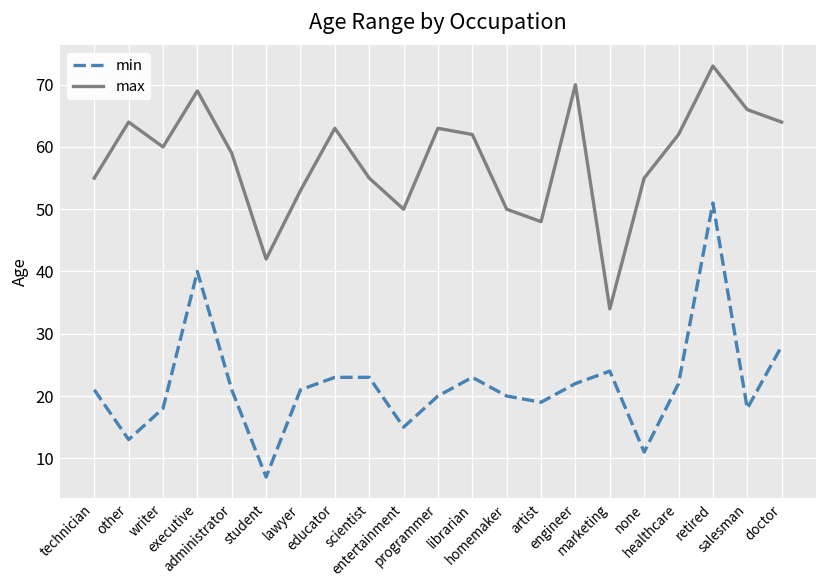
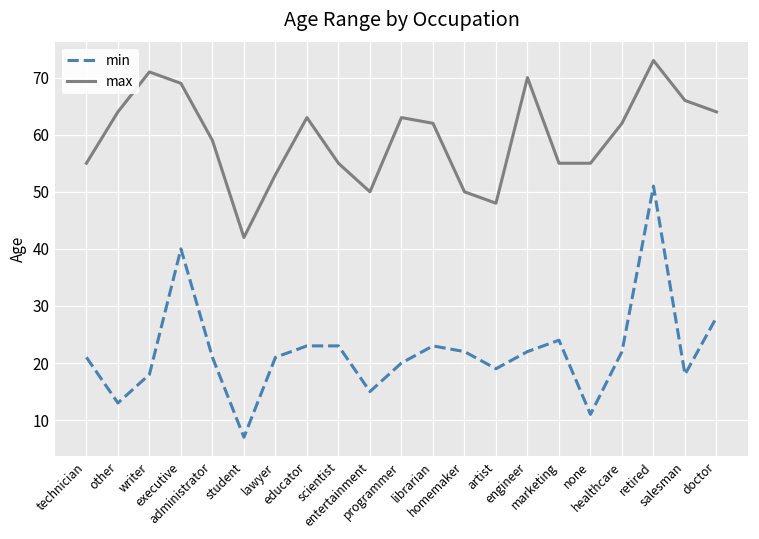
  {
    "min": {
      "technician": 21,
      "other": 13,
      "writer": 18,
      "executive": 40,
      "administrator": 21,
      "student": 7,
      "lawyer": 21,
      "educator": 23,
      "scientist": 23,
      "entertainment": 15,
      "programmer": 20,
      "librarian": 23,
-     "homemaker": 20,
+     "homemaker": 22,
      "artist": 19,
      "engineer": 22,
      "marketing": 24,
      "none": 11,
      "healthcare": 22,
      "retired": 51,
      "salesman": 18,
      "doctor": 28
    },
    "max": {
      "technician": 55,
      "other": 64,
-     "writer": 60,
+     "writer": 71,
      "executive": 69,
      "administrator": 59,
      "student": 42,
      "lawyer": 53,
      "educator": 63,
      "scientist": 55,
      "entertainment": 50,
      "programmer": 63,
      "librarian": 62,
      "homemaker": 50,
      "artist": 48,
      "engineer": 70,
-     "marketing": 34,
+     "marketing": 55,
      "none": 55,
      "healthcare": 62,
      "retired": 73,
      "salesman": 66,
      "doctor": 64
    }
  }
